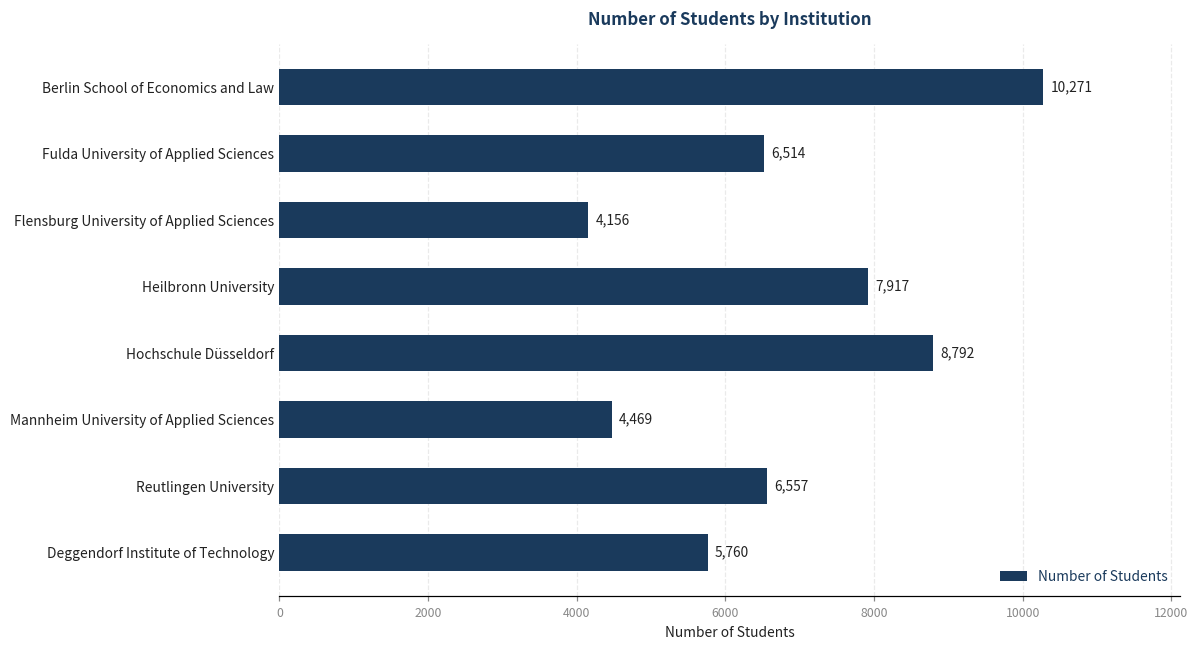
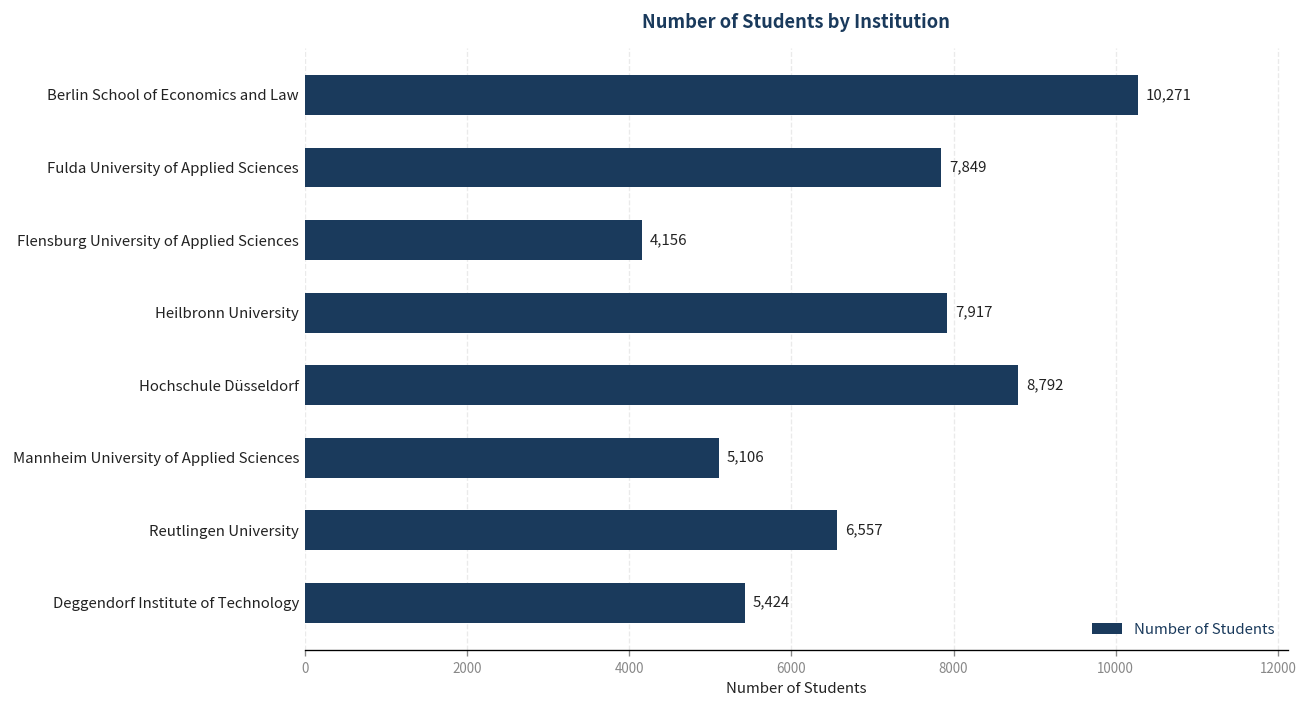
  {
    "Berlin School of Economics and Law": "10,271",
-   "Fulda University of Applied Sciences": "6,514",
+   "Fulda University of Applied Sciences": "7,849",
    "Flensburg University of Applied Sciences": "4,156",
    "Heilbronn University": "7,917",
    "Hochschule Düsseldorf": "8,792",
-   "Mannheim University of Applied Sciences": "4,469",
+   "Mannheim University of Applied Sciences": "5,106",
    "Reutlingen University": "6,557",
-   "Deggendorf Institute of Technology": "5,760"
+   "Deggendorf Institute of Technology": "5,424"
  }
